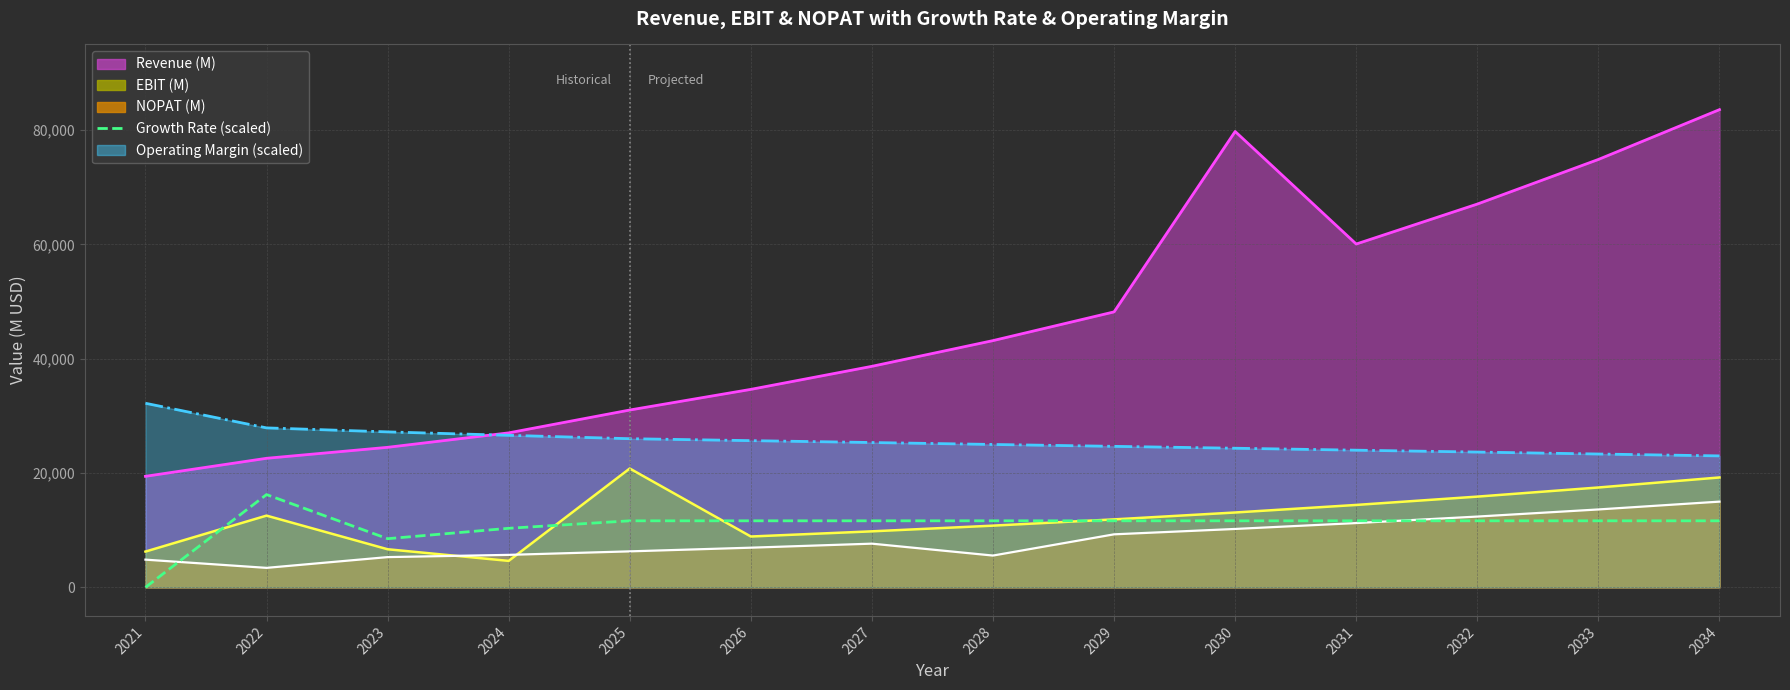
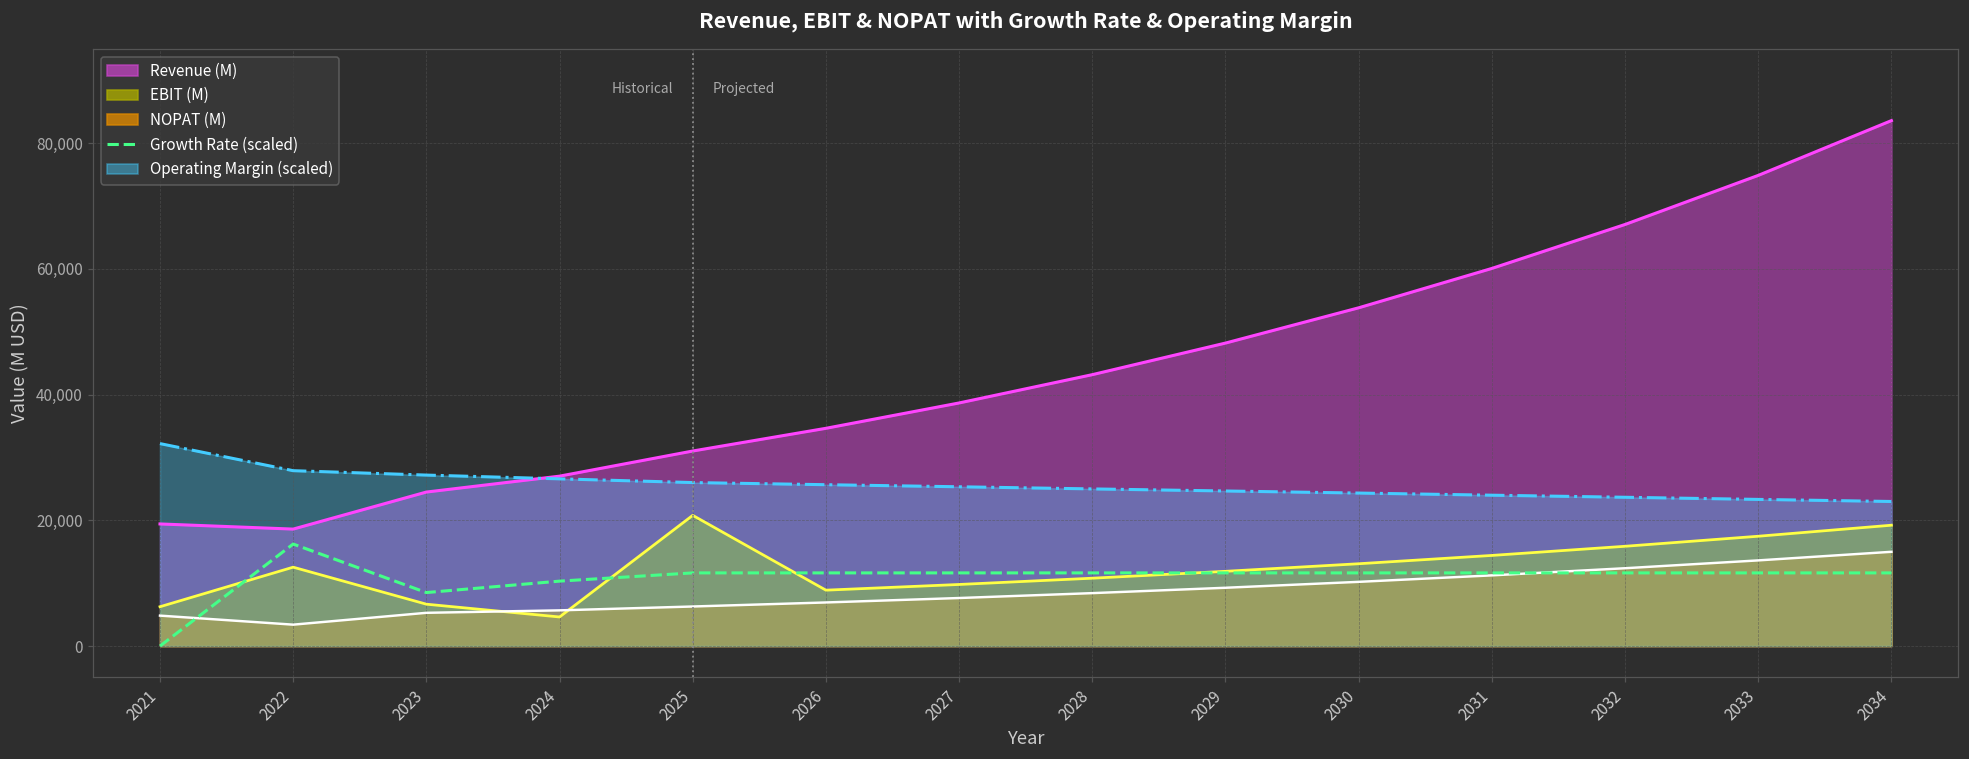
  {
    "Revenue (M)": {
      "2021": "19,000",
-     "2022": "23,000",
+     "2022": "19,000",
      "2023": "25,000",
      "2025": "31,000",
      "2026": "35,000",
      "2027": "39,000",
      "2028": "43,000",
      "2029": "48,000",
-     "2030": "80,000",
+     "2030": "54,000",
      "2031": "60,000",
      "2032": "67,000",
      "2033": "75,000",
      "2034": "84,000"
    },
    "EBIT (M)": {
      "2021": "6,000",
      "2022": "13,000",
      "2023": "7,000",
      "2024": "5,000",
      "2025": "21,000",
      "2026": "9,000",
      "2027": "10,000",
      "2028": "11,000",
      "2030": "13,000",
      "2031": "14,000",
      "2032": "16,000",
      "2033": "17,000",
      "2034": "19,000"
    },
    "NOPAT (M)": {
      "2021": "5,000",
      "2022": "3,000",
      "2023": "5,000",
      "2024": "6,000",
      "2025": "6,000",
      "2026": "7,000",
      "2027": "8,000",
-     "2028": "6,000",
+     "2028": "8,000",
      "2029": "9,000",
      "2030": "10,000",
      "2032": "12,000",
      "2033": "14,000",
      "2034": "15,000"
    }
  }
